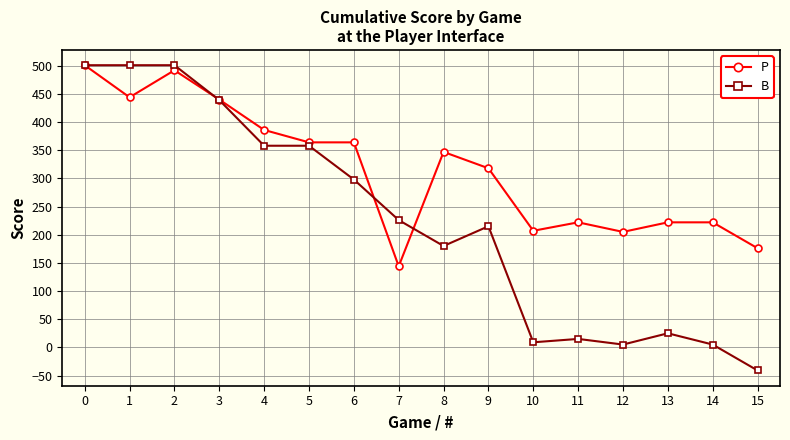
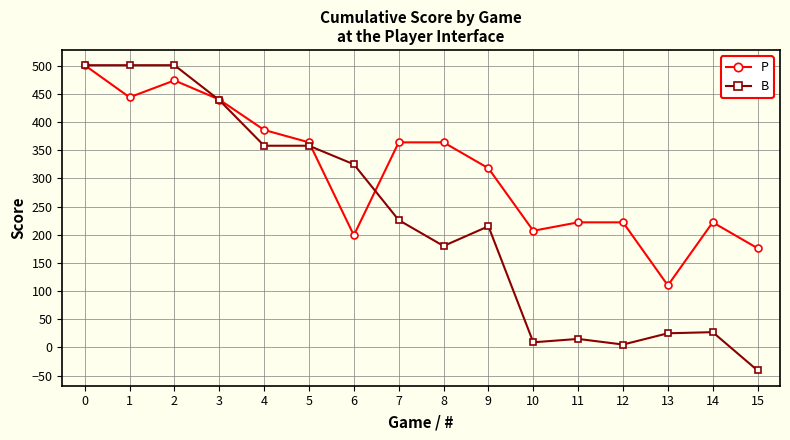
  {
    "P": {
      "1": 440,
-     "2": 490,
+     "2": 470,
      "4": 390,
      "5": 360,
-     "6": 360,
-     "7": 140,
-     "8": 350,
+     "6": 200,
+     "7": 360,
+     "8": 360,
      "9": 320,
      "10": 210,
      "11": 220,
-     "12": 210,
-     "13": 220,
+     "12": 220,
+     "13": 110,
      "14": 220,
      "15": 180
    },
    "B": {
      "1": 500,
      "2": 500,
      "4": 360,
      "5": 360,
-     "6": 300,
+     "6": 330,
      "7": 230,
      "8": 180,
      "9": 220,
      "10": 10,
      "11": 20,
      "12": 10,
      "13": 30,
-     "14": 10,
+     "14": 30,
      "15": -40
    }
  }
